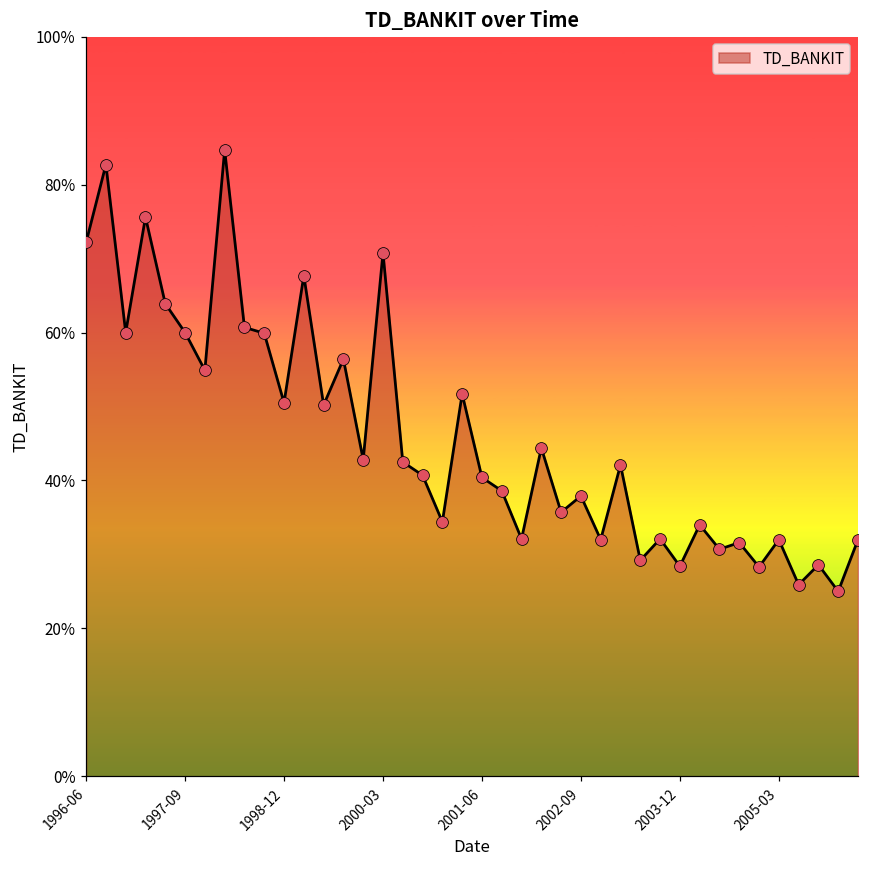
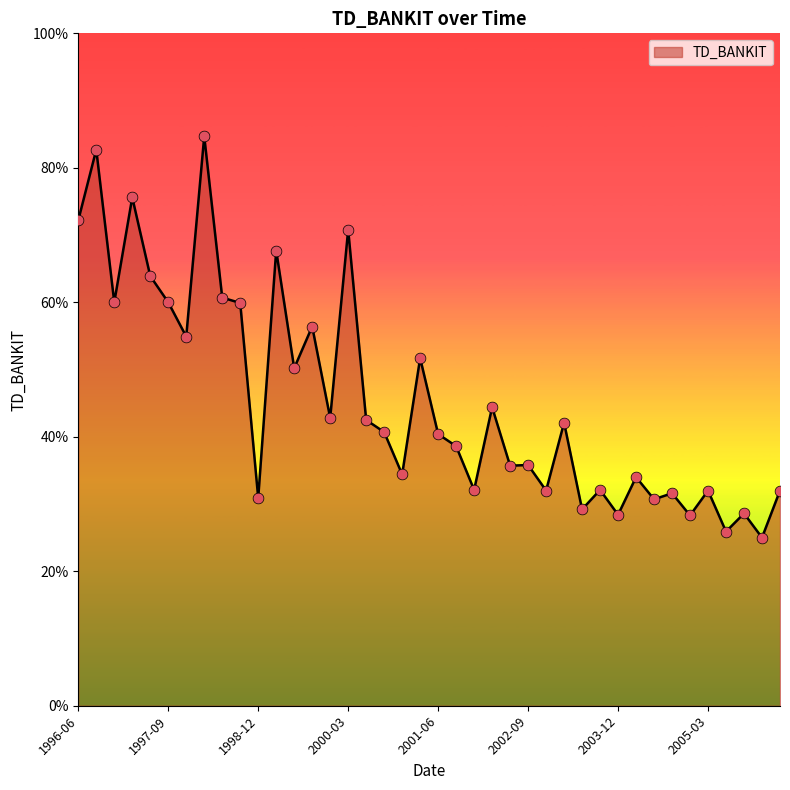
  {
    "1996-06": "72%",
    "1997-09": "60%",
-   "1998-12": "51%",
+   "1998-12": "31%",
    "2000-03": "71%",
    "2001-06": "40%",
-   "2002-09": "38%",
+   "2002-09": "36%",
    "2003-12": "28%",
    "2005-03": "32%"
  }
